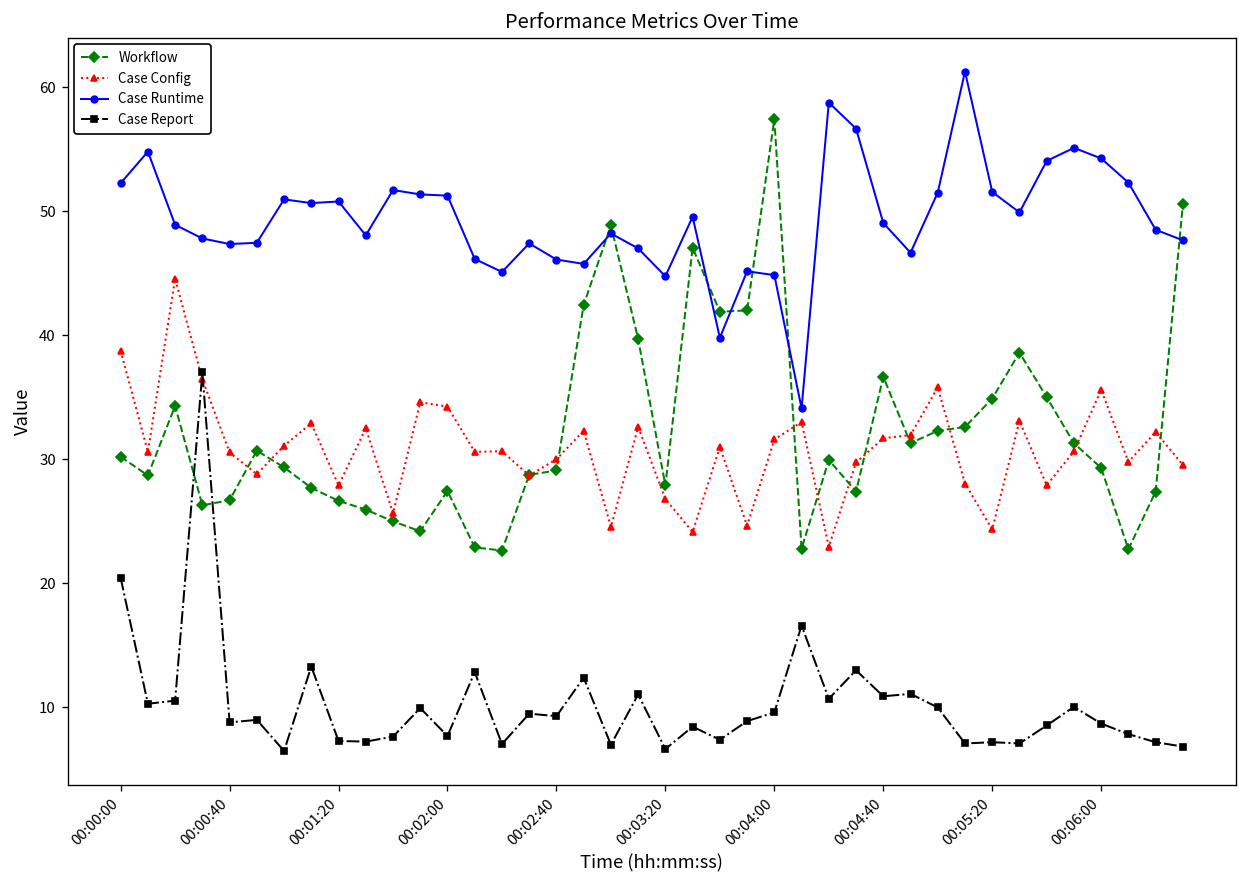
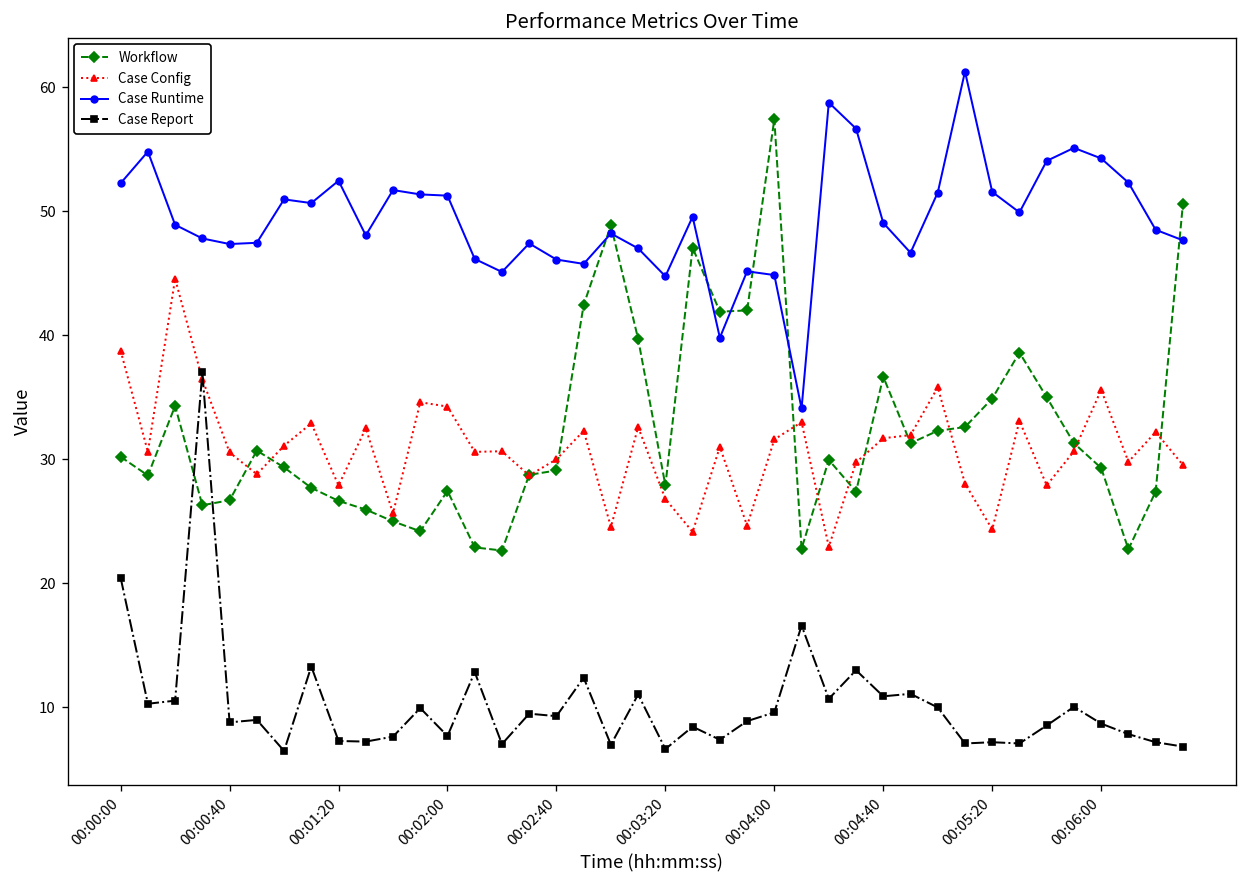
  {
    "Workflow": {
      "00:00:00": 30.2,
      "00:00:40": 26.7,
      "00:01:20": 26.7,
      "00:02:00": 27.5,
      "00:02:40": 29.1,
      "00:03:20": 27.9,
      "00:04:00": 57.4,
      "00:04:40": 36.7,
      "00:05:20": 34.9,
      "00:06:00": 29.3
    },
    "Case Config": {
      "00:00:00": 38.8,
      "00:00:40": 30.6,
      "00:01:20": 27.9,
      "00:02:00": 34.3,
      "00:02:40": 30.0,
      "00:03:20": 26.8,
      "00:04:00": 31.6,
      "00:04:40": 31.7,
      "00:05:20": 24.4,
      "00:06:00": 35.6
    },
    "Case Runtime": {
      "00:00:00": 52.3,
      "00:00:40": 47.4,
-     "00:01:20": 50.8,
+     "00:01:20": 52.5,
      "00:02:00": 51.3,
      "00:02:40": 46.1,
      "00:03:20": 44.8,
      "00:04:00": 44.9,
      "00:04:40": 49.1,
      "00:05:20": 51.6,
      "00:06:00": 54.3
    },
    "Case Report": {
      "00:00:00": 20.5,
      "00:00:40": 8.8,
      "00:01:20": 7.3,
      "00:02:00": 7.7,
      "00:02:40": 9.3,
      "00:03:20": 6.7,
      "00:04:00": 9.6,
      "00:04:40": 10.9,
      "00:05:20": 7.2,
      "00:06:00": 8.7
    }
  }
